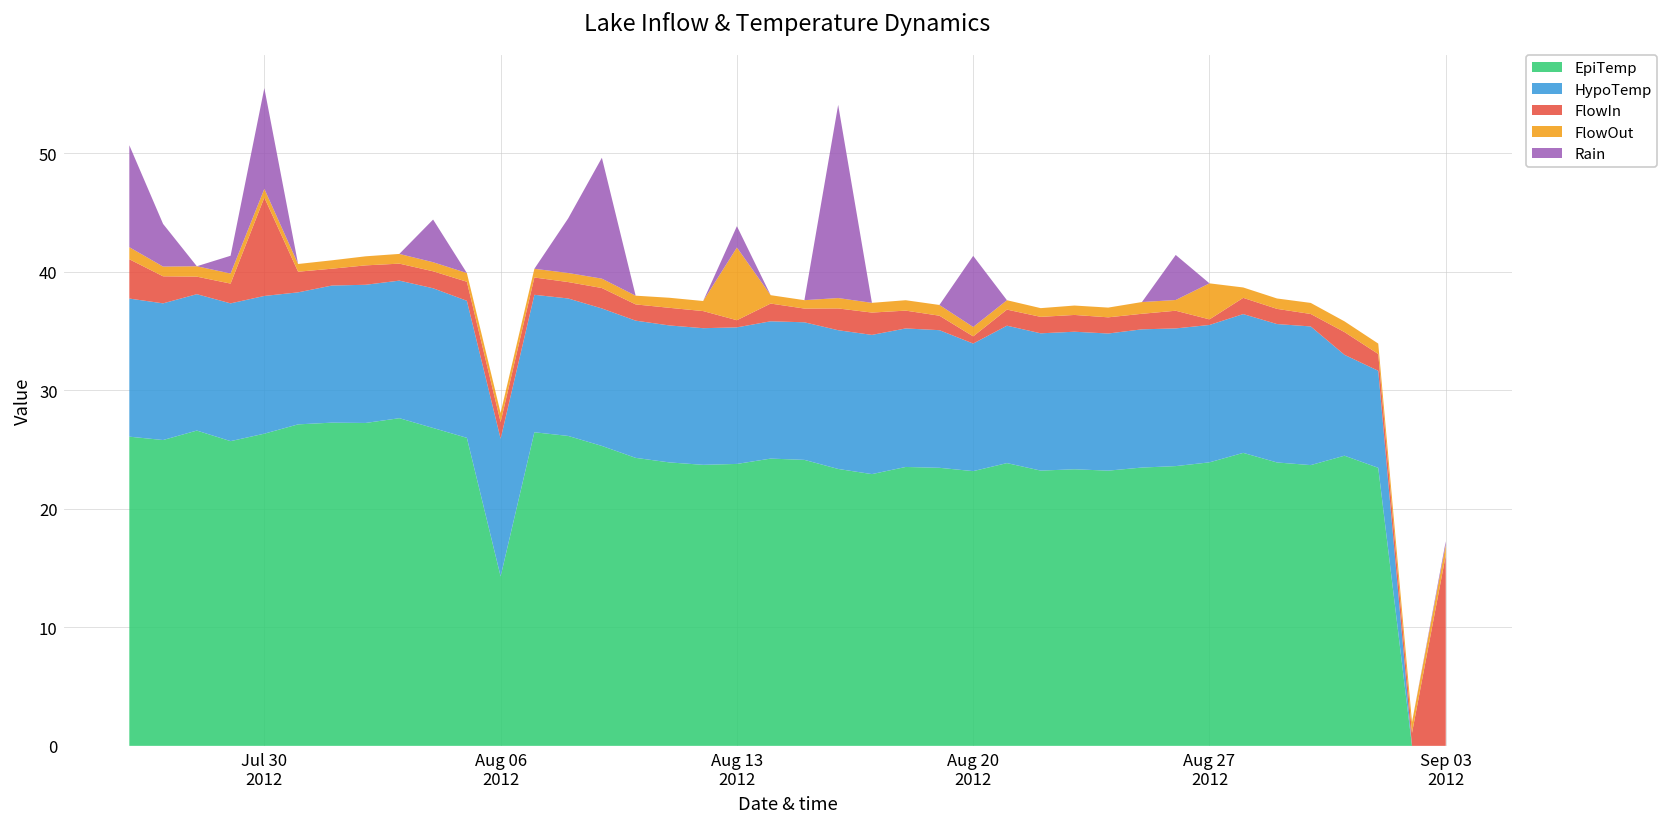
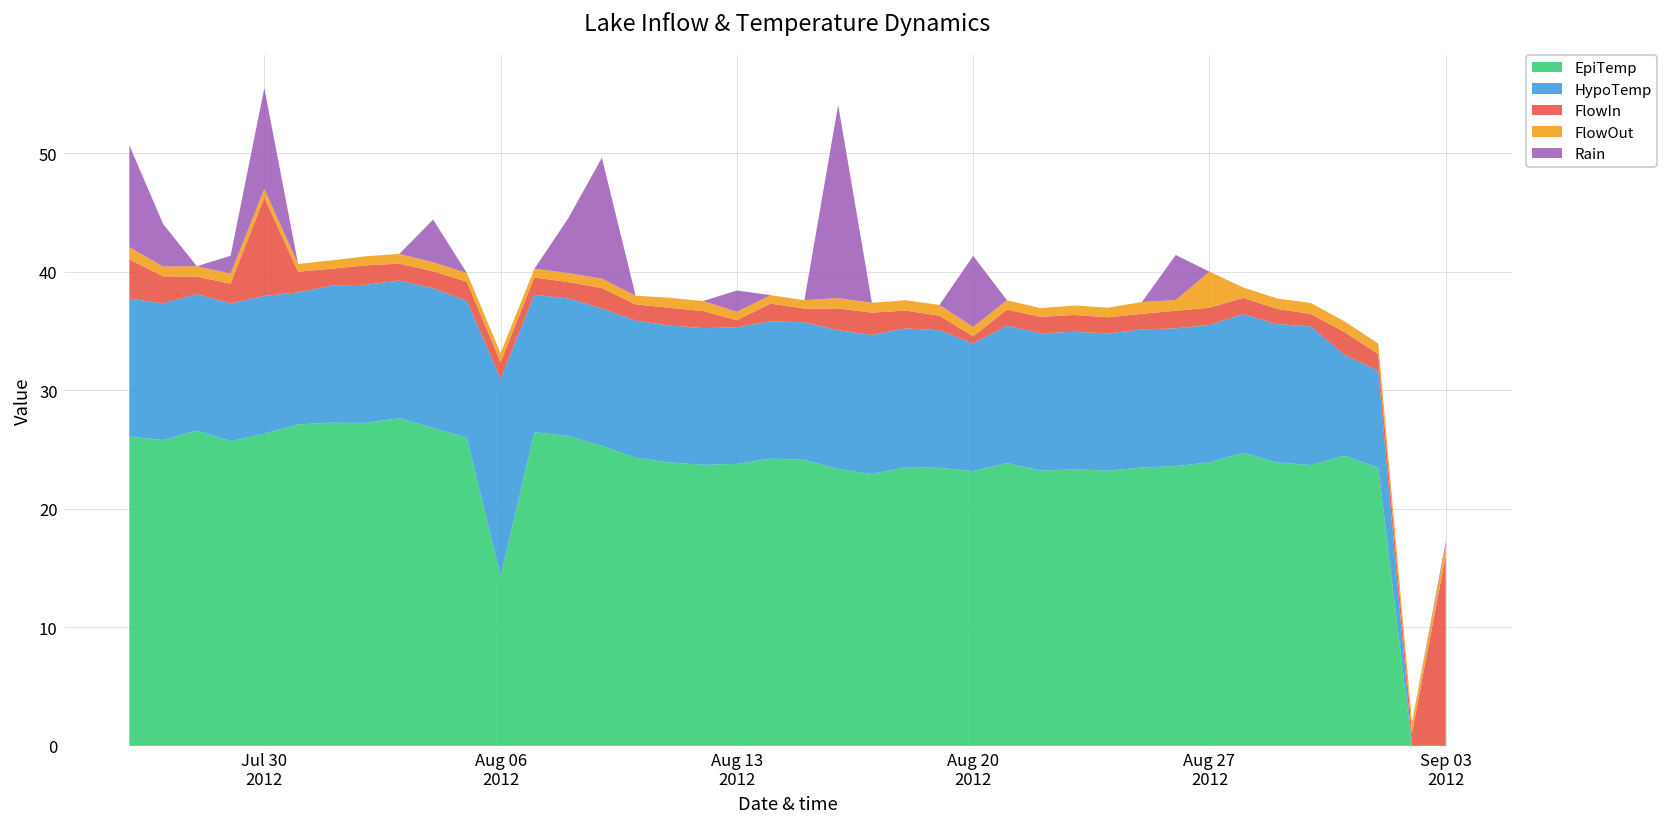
  {
    "EpiTemp": {
      "Jul 30 2012": 26,
      "Aug 06 2012": 14,
      "Aug 13 2012": 24,
      "Aug 20 2012": 23,
      "Aug 27 2012": 24
    },
    "HypoTemp": {
      "Jul 30 2012": 12,
-     "Aug 06 2012": 12,
+     "Aug 06 2012": 17,
      "Aug 13 2012": 12,
      "Aug 20 2012": 11,
      "Aug 27 2012": 12
    },
    "FlowIn": {
      "Jul 30 2012": 8,
      "Aug 06 2012": 1,
      "Aug 13 2012": 1,
      "Aug 20 2012": 1,
-     "Aug 27 2012": 0,
+     "Aug 27 2012": 1,
      "Sep 03 2012": 16
    },
    "FlowOut": {
      "Jul 30 2012": 1,
-     "Aug 13 2012": 6,
+     "Aug 13 2012": 1,
      "Aug 20 2012": 1,
      "Sep 03 2012": 1
    },
    "Rain": {
      "Jul 30 2012": 9,
      "Aug 13 2012": 2,
      "Aug 20 2012": 6,
      "Sep 03 2012": 0
    }
  }
